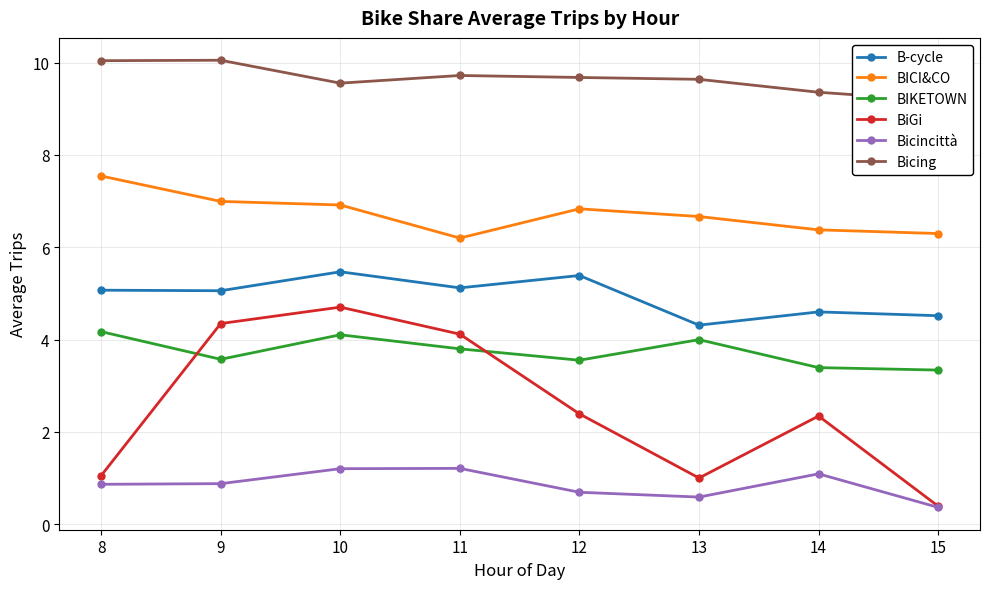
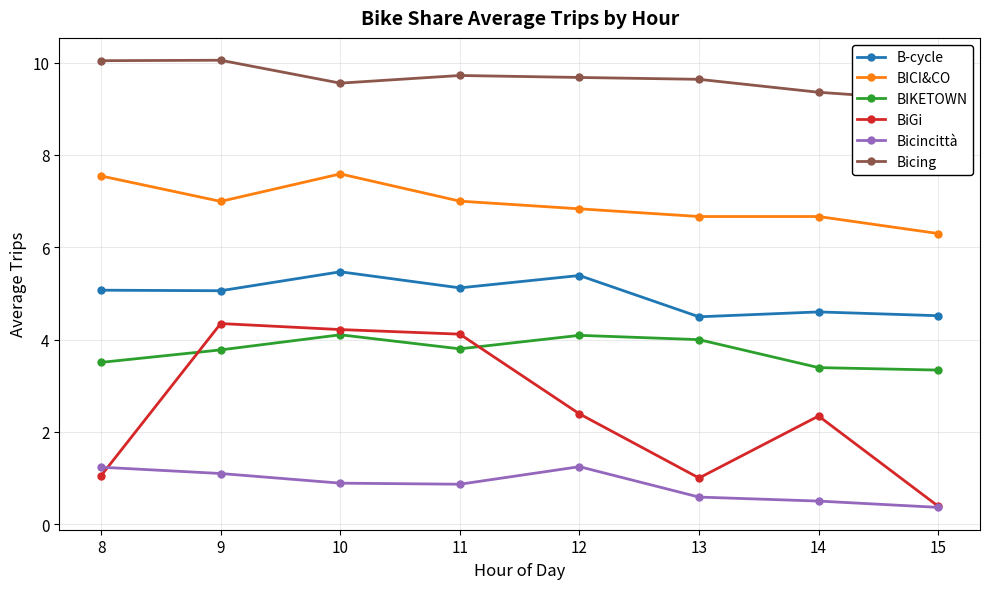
  {
    "B-cycle": {
      "8": 5.1,
      "9": 5.1,
      "10": 5.5,
      "11": 5.1,
      "12": 5.4,
-     "13": 4.3,
+     "13": 4.5,
      "14": 4.6,
      "15": 4.5
    },
    "BICI&CO": {
      "8": 7.5,
      "9": 7.0,
-     "10": 6.9,
-     "11": 6.2,
+     "10": 7.6,
+     "11": 7.0,
      "12": 6.8,
      "13": 6.7,
-     "14": 6.4,
+     "14": 6.7,
      "15": 6.3
    },
    "BIKETOWN": {
-     "8": 4.2,
-     "9": 3.6,
+     "8": 3.5,
+     "9": 3.8,
      "10": 4.1,
      "11": 3.8,
-     "12": 3.6,
+     "12": 4.1,
      "13": 4.0,
      "14": 3.4,
      "15": 3.3
    },
    "BiGi": {
      "8": 1.1,
      "9": 4.3,
-     "10": 4.7,
+     "10": 4.2,
      "11": 4.1,
      "12": 2.4,
      "13": 1.0,
      "14": 2.3
    },
    "Bicincittà": {
-     "8": 0.9,
-     "9": 0.9,
-     "10": 1.2,
-     "11": 1.2,
-     "12": 0.7,
+     "8": 1.2,
+     "9": 1.1,
+     "10": 0.9,
+     "11": 0.9,
+     "12": 1.2,
      "13": 0.6,
-     "14": 1.1
+     "14": 0.5
    },
    "Bicing": {
      "8": 10.0,
      "9": 10.1,
      "10": 9.6,
      "11": 9.7,
      "12": 9.7,
      "13": 9.6,
      "14": 9.4
    }
  }
